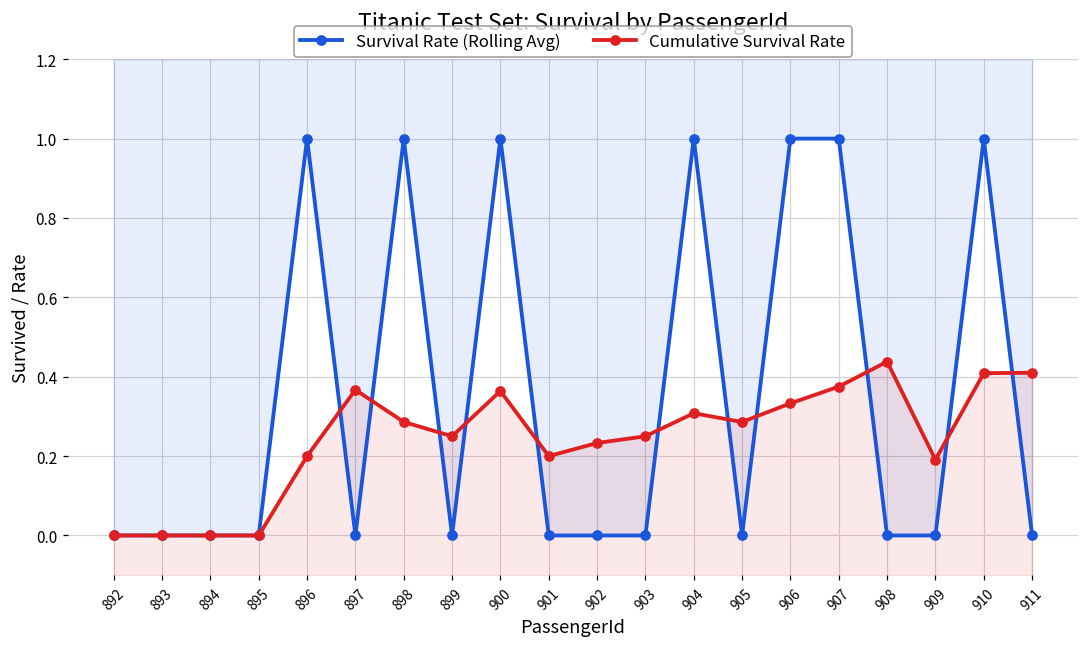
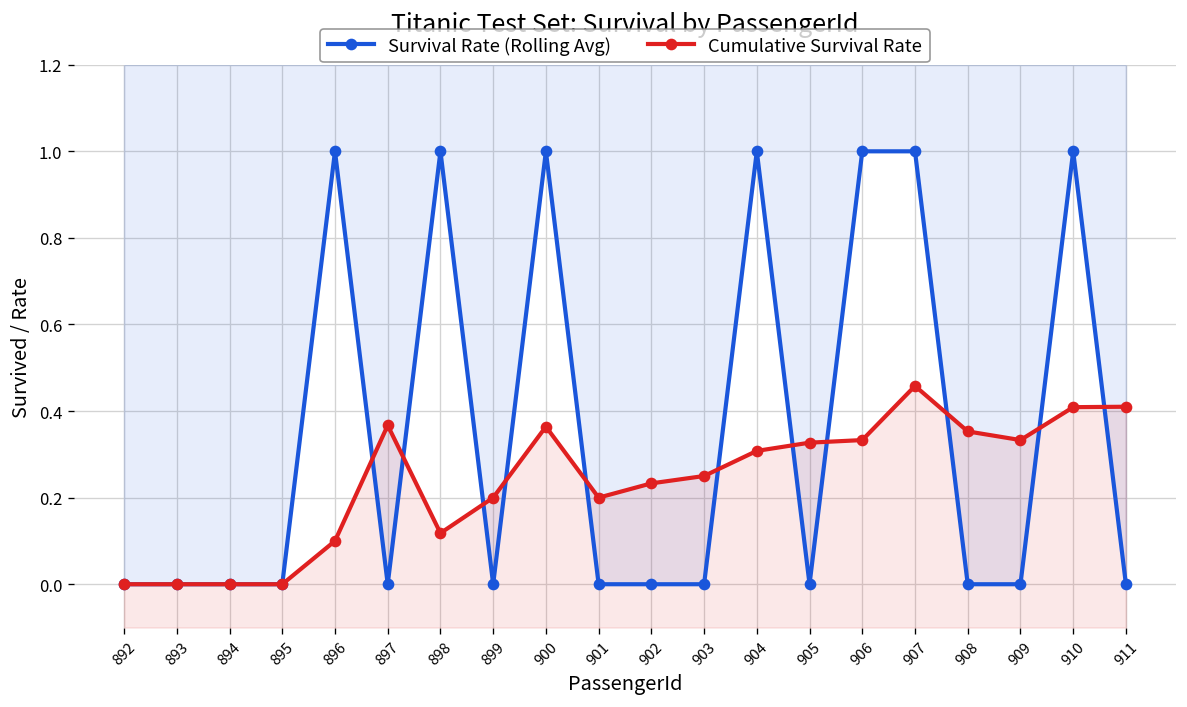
  {
    "Cumulative Survival Rate": {
-     "896": 0.2,
+     "896": 0.1,
      "897": 0.37,
-     "898": 0.29,
-     "899": 0.25,
+     "898": 0.12,
+     "899": 0.20,
      "900": 0.36,
      "901": 0.20,
      "902": 0.23,
      "903": 0.25,
      "904": 0.31,
-     "905": 0.29,
+     "905": 0.33,
      "906": 0.33,
-     "907": 0.38,
-     "908": 0.44,
-     "909": 0.19,
+     "907": 0.46,
+     "908": 0.35,
+     "909": 0.33,
      "910": 0.41,
      "911": 0.41
    }
  }
